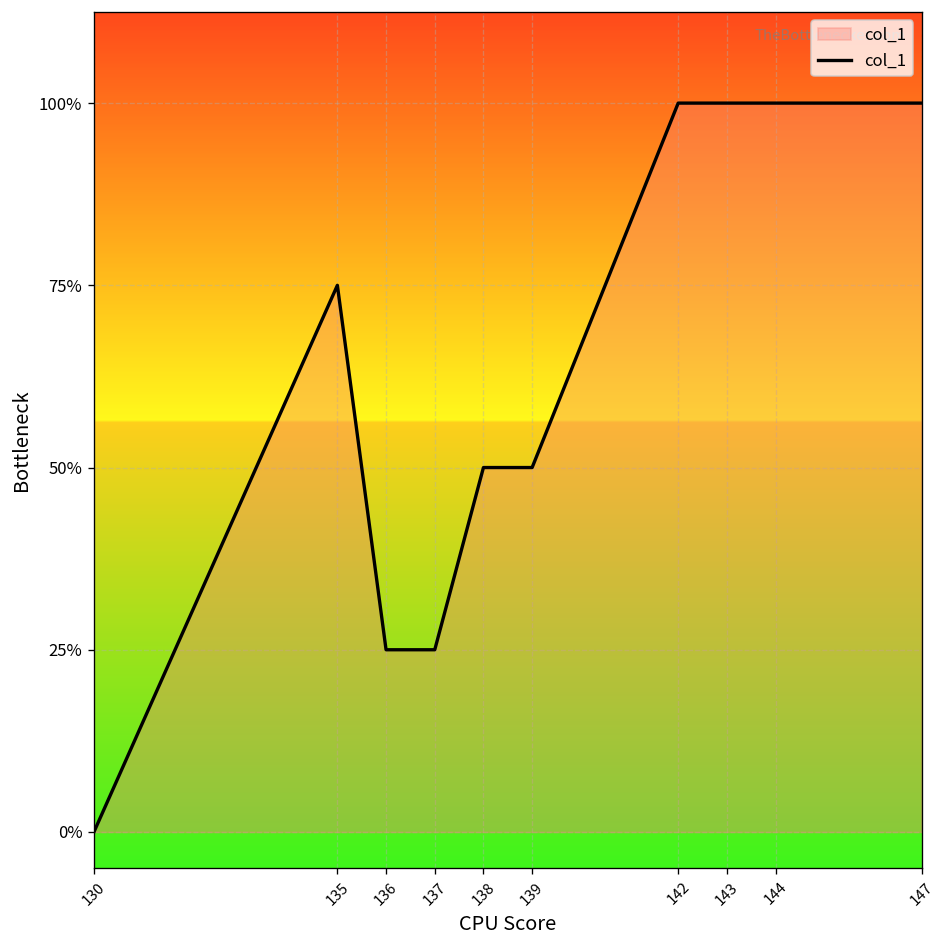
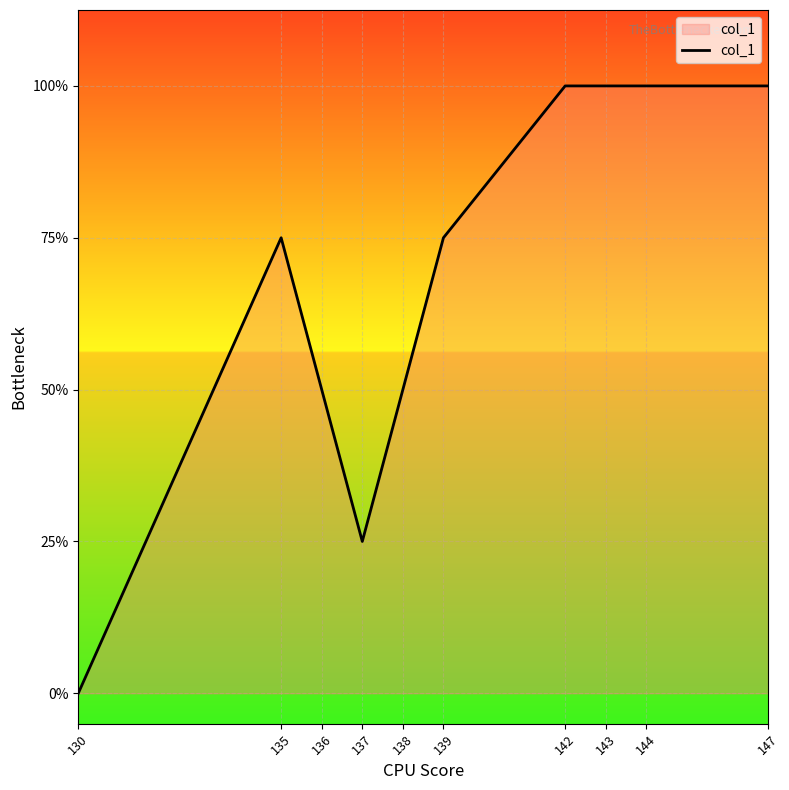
  {
    "130": "0%",
    "135": "75%",
-   "136": "25%",
+   "136": "50%",
    "137": "25%",
    "138": "50%",
-   "139": "50%",
+   "139": "75%",
    "142": "100%",
    "143": "100%",
    "144": "100%",
    "147": "100%"
  }
